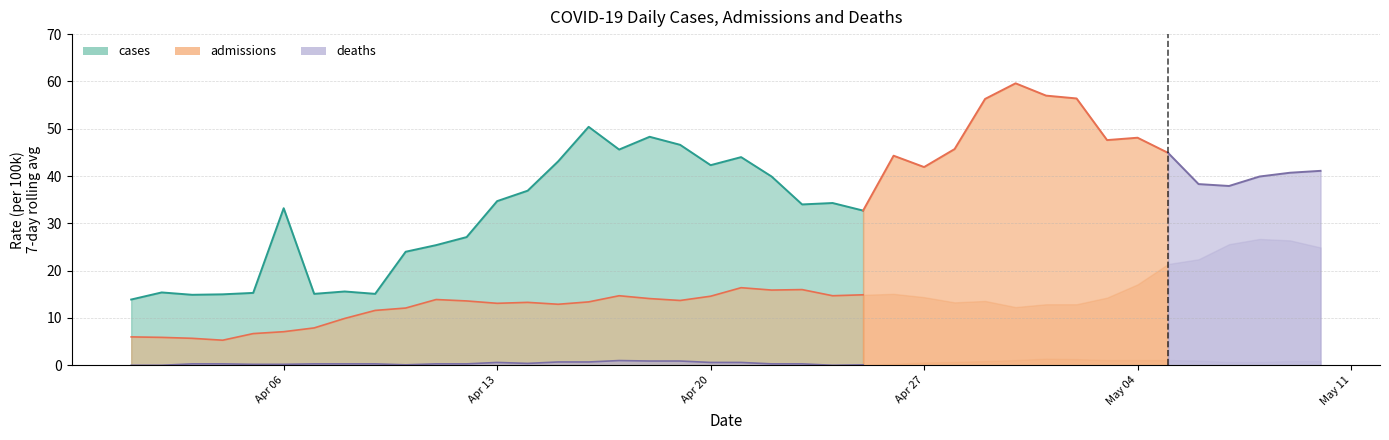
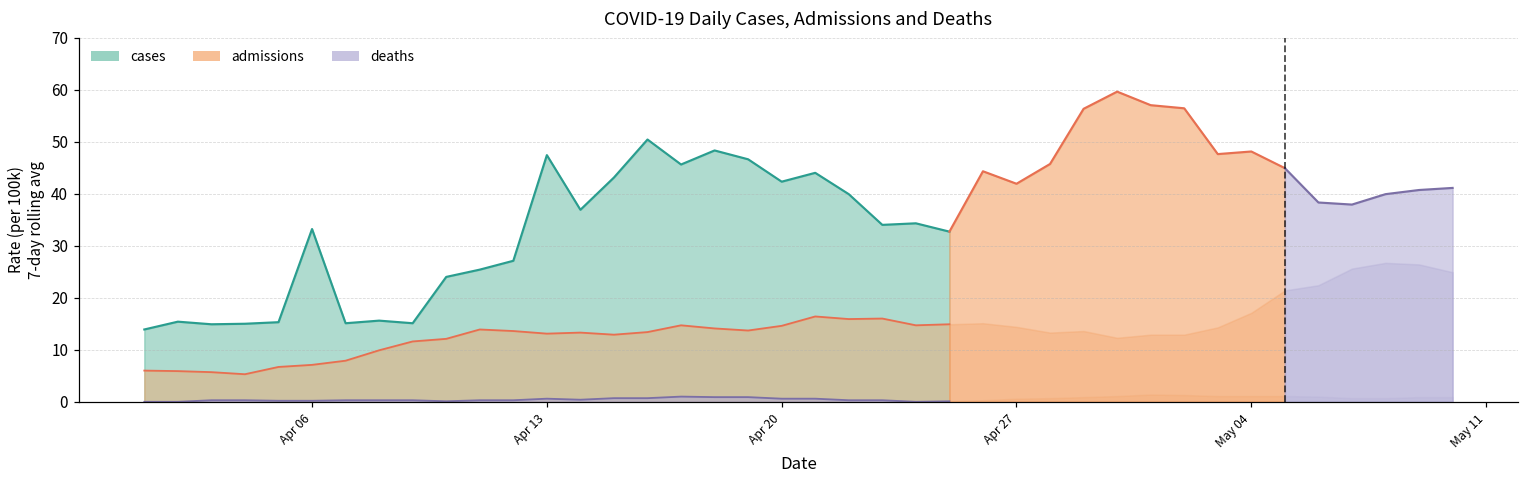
  {
    "cases": {
      "Apr 06": 33,
-     "Apr 13": 35,
+     "Apr 13": 47,
      "Apr 20": 42
    }
  }
